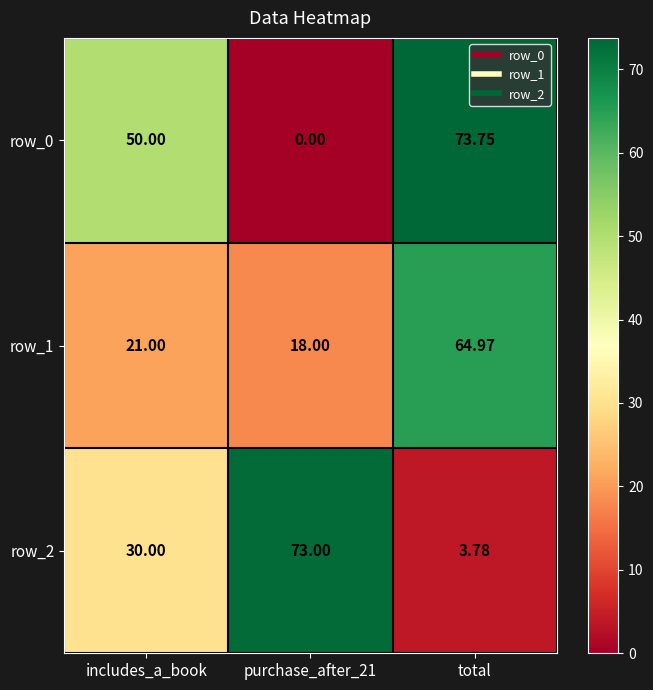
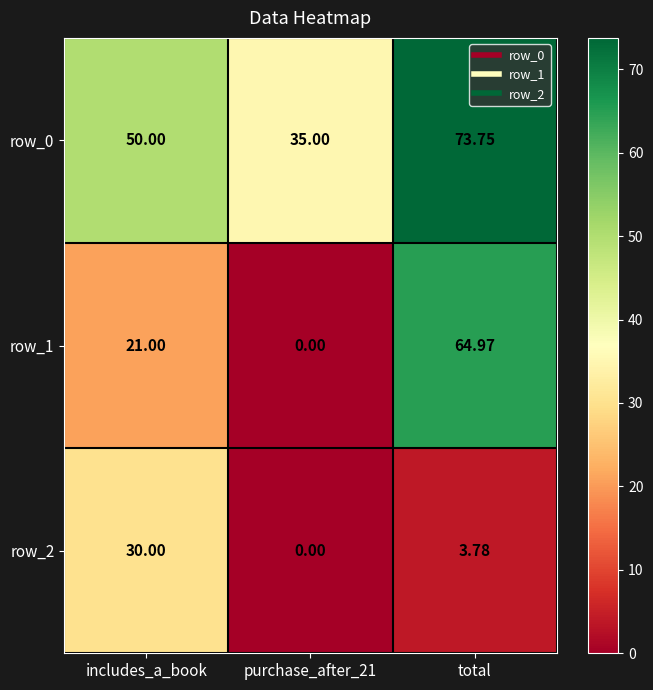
  {
    "row_0": {
      "includes_a_book": 50.00,
-     "purchase_after_21": 0.00,
+     "purchase_after_21": 35.00,
      "total": 73.75
    },
    "row_1": {
      "includes_a_book": 21.00,
-     "purchase_after_21": 18.00,
+     "purchase_after_21": 0.00,
      "total": 64.97
    },
    "row_2": {
      "includes_a_book": 30.00,
-     "purchase_after_21": 73.00,
+     "purchase_after_21": 0.00,
      "total": 3.78
    }
  }
